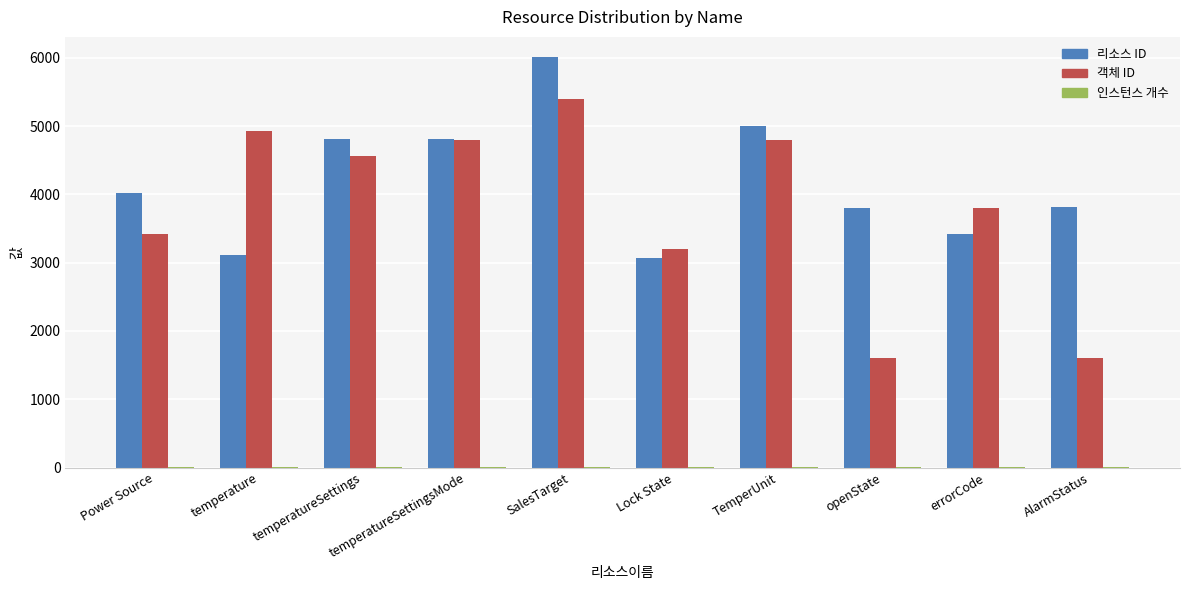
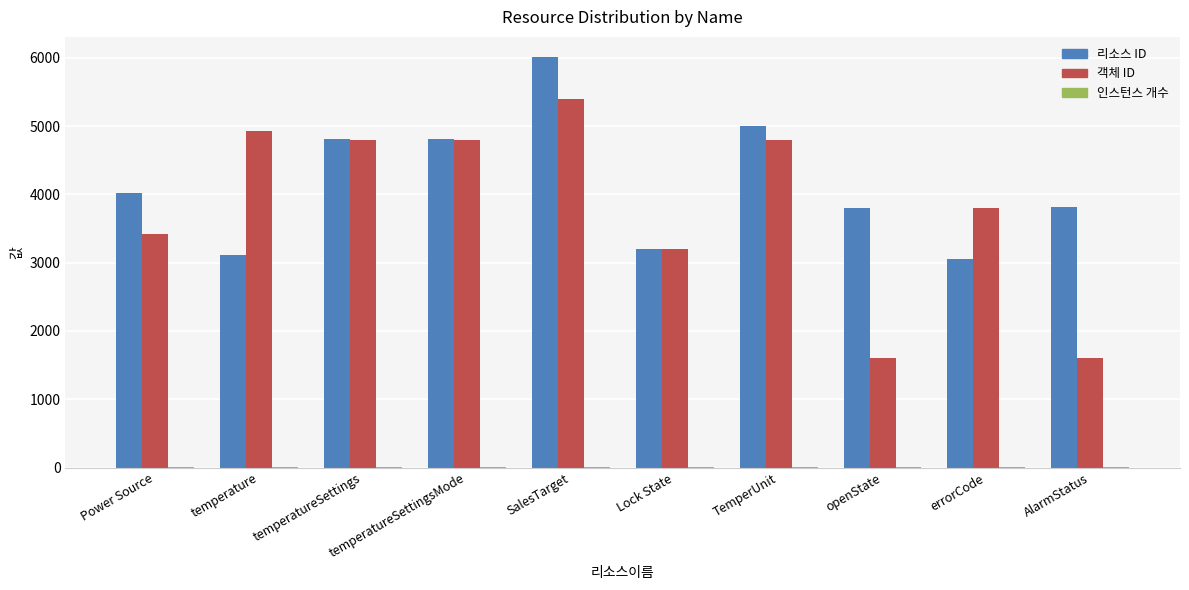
  {
    "리소스 ID": {
      "Power Source": 4000,
      "temperature": 3100,
      "temperatureSettings": 4800,
      "temperatureSettingsMode": 4800,
      "SalesTarget": 6000,
-     "Lock State": 3100,
+     "Lock State": 3200,
      "TemperUnit": 5000,
      "openState": 3800,
-     "errorCode": 3400,
+     "errorCode": 3000,
      "AlarmStatus": 3800
    },
    "객체 ID": {
      "Power Source": 3400,
      "temperature": 4900,
-     "temperatureSettings": 4600,
+     "temperatureSettings": 4800,
      "temperatureSettingsMode": 4800,
      "SalesTarget": 5400,
      "Lock State": 3200,
      "TemperUnit": 4800,
      "openState": 1600,
      "errorCode": 3800,
      "AlarmStatus": 1600
    }
  }
